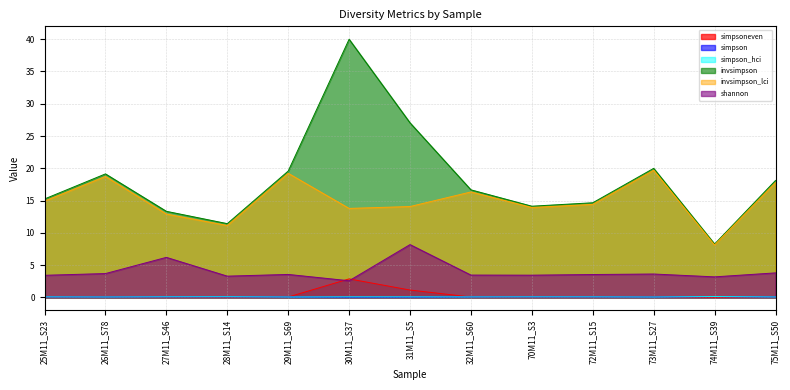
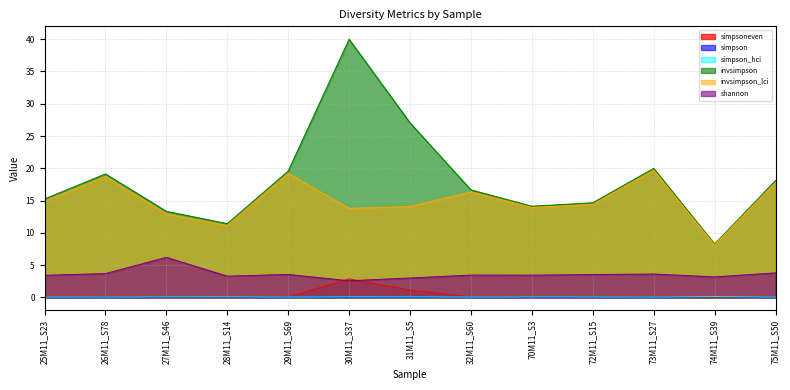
  {
    "simpsoneven": {
      "31M11_S5": 1
    },
    "simpson_hci": {
      "30M11_S37": 0,
      "31M11_S5": 0
    },
    "invsimpson": {
      "26M11_S78": 19,
      "27M11_S46": 13,
      "30M11_S37": 40,
      "31M11_S5": 27
    },
    "invsimpson_lci": {
      "26M11_S78": 19,
      "27M11_S46": 13,
      "30M11_S37": 14,
      "31M11_S5": 14
    },
    "shannon": {
      "25M11_S23": 3,
      "26M11_S78": 4,
      "27M11_S46": 6,
      "28M11_S14": 3,
      "29M11_S69": 4,
-     "31M11_S5": 8,
+     "31M11_S5": 3,
      "32M11_S60": 3,
      "70M11_S3": 3,
      "72M11_S15": 4,
      "73M11_S27": 4,
      "74M11_S39": 3,
      "75M11_S50": 4
    }
  }
